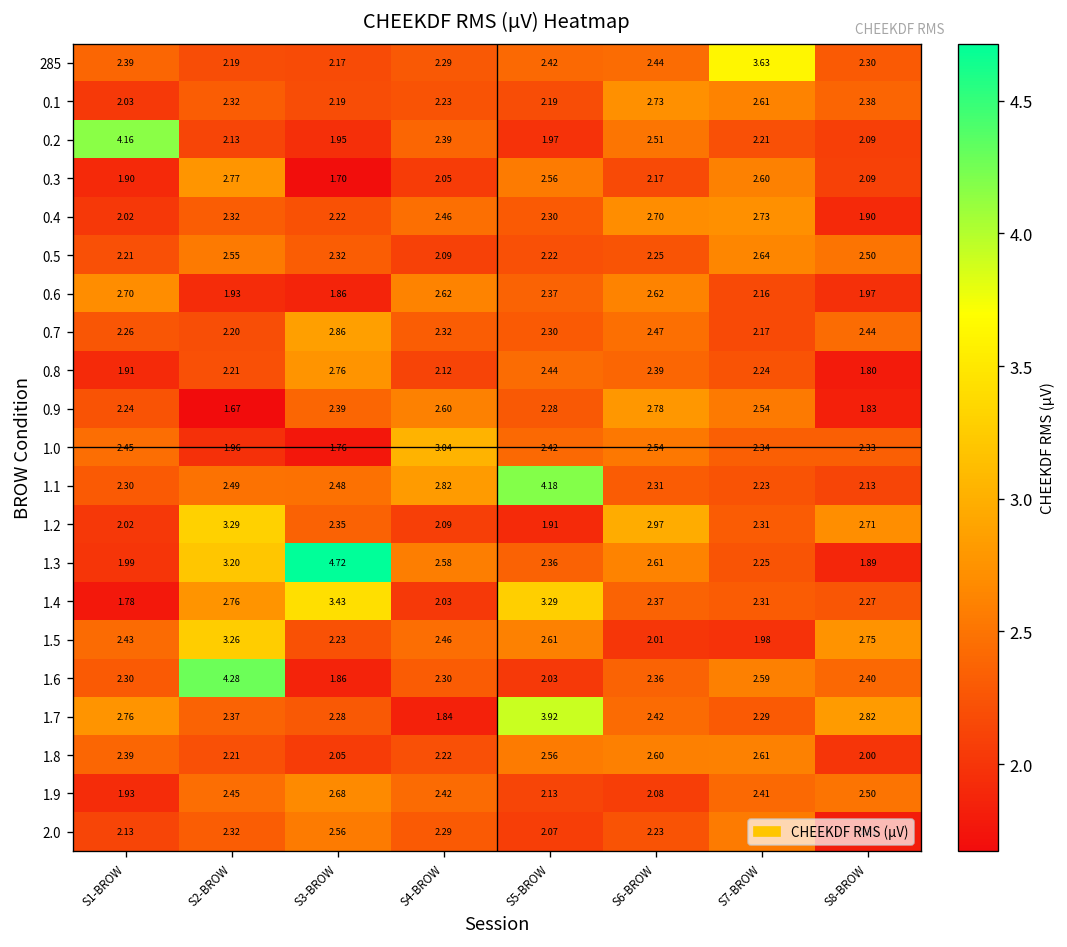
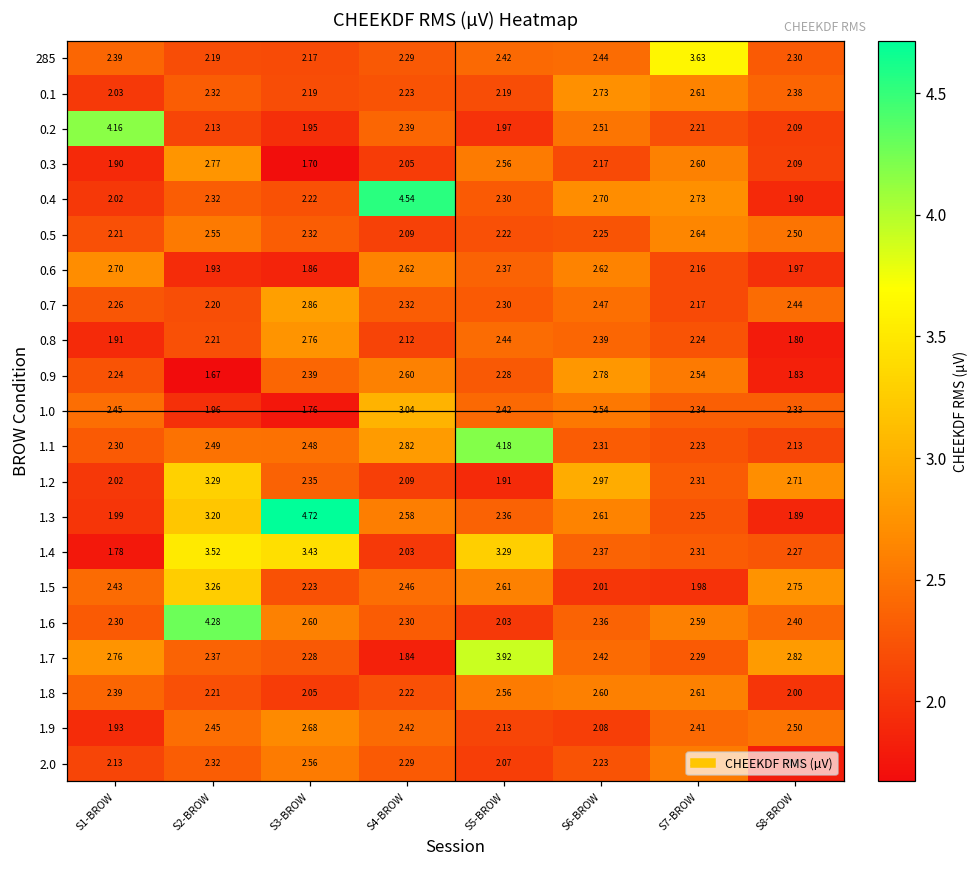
  {
    "285": {
      "S1-BROW": 2.39,
      "S2-BROW": 2.19,
      "S3-BROW": 2.17,
      "S4-BROW": 2.29,
      "S5-BROW": 2.42,
      "S6-BROW": 2.44,
      "S7-BROW": 3.63,
      "S8-BROW": 2.30
    },
    "0.1": {
      "S1-BROW": 2.03,
      "S2-BROW": 2.32,
      "S3-BROW": 2.19,
      "S4-BROW": 2.23,
      "S5-BROW": 2.19,
      "S6-BROW": 2.73,
      "S7-BROW": 2.61,
      "S8-BROW": 2.38
    },
    "0.2": {
      "S1-BROW": 4.16,
      "S2-BROW": 2.13,
      "S3-BROW": 1.95,
      "S4-BROW": 2.39,
      "S5-BROW": 1.97,
      "S6-BROW": 2.51,
      "S7-BROW": 2.21,
      "S8-BROW": 2.09
    },
    "0.3": {
      "S1-BROW": 1.90,
      "S2-BROW": 2.77,
      "S3-BROW": 1.70,
      "S4-BROW": 2.05,
      "S5-BROW": 2.56,
      "S6-BROW": 2.17,
      "S7-BROW": 2.60,
      "S8-BROW": 2.09
    },
    "0.4": {
      "S1-BROW": 2.02,
      "S2-BROW": 2.32,
      "S3-BROW": 2.22,
-     "S4-BROW": 2.46,
+     "S4-BROW": 4.54,
      "S5-BROW": 2.30,
      "S6-BROW": 2.70,
      "S7-BROW": 2.73,
      "S8-BROW": 1.90
    },
    "0.5": {
      "S1-BROW": 2.21,
      "S2-BROW": 2.55,
      "S3-BROW": 2.32,
      "S4-BROW": 2.09,
      "S5-BROW": 2.22,
      "S6-BROW": 2.25,
      "S7-BROW": 2.64,
      "S8-BROW": 2.50
    },
    "0.6": {
      "S1-BROW": 2.70,
      "S2-BROW": 1.93,
      "S3-BROW": 1.86,
      "S4-BROW": 2.62,
      "S5-BROW": 2.37,
      "S6-BROW": 2.62,
      "S7-BROW": 2.16,
      "S8-BROW": 1.97
    },
    "0.7": {
      "S1-BROW": 2.26,
      "S2-BROW": 2.20,
      "S3-BROW": 2.86,
      "S4-BROW": 2.32,
      "S5-BROW": 2.30,
      "S6-BROW": 2.47,
      "S7-BROW": 2.17,
      "S8-BROW": 2.44
    },
    "0.8": {
      "S1-BROW": 1.91,
      "S2-BROW": 2.21,
      "S3-BROW": 2.76,
      "S4-BROW": 2.12,
      "S5-BROW": 2.44,
      "S6-BROW": 2.39,
      "S7-BROW": 2.24,
      "S8-BROW": 1.80
    },
    "0.9": {
      "S1-BROW": 2.24,
      "S2-BROW": 1.67,
      "S3-BROW": 2.39,
      "S4-BROW": 2.60,
      "S5-BROW": 2.28,
      "S6-BROW": 2.78,
      "S7-BROW": 2.54,
      "S8-BROW": 1.83
    },
    "1.0": {
      "S1-BROW": 2.45,
      "S2-BROW": 1.96,
      "S3-BROW": 1.76,
      "S4-BROW": 3.04,
      "S5-BROW": 2.42,
      "S6-BROW": 2.54,
      "S7-BROW": 2.34,
      "S8-BROW": 2.33
    },
    "1.1": {
      "S1-BROW": 2.30,
      "S2-BROW": 2.49,
      "S3-BROW": 2.48,
      "S4-BROW": 2.82,
      "S5-BROW": 4.18,
      "S6-BROW": 2.31,
      "S7-BROW": 2.23,
      "S8-BROW": 2.13
    },
    "1.2": {
      "S1-BROW": 2.02,
      "S2-BROW": 3.29,
      "S3-BROW": 2.35,
      "S4-BROW": 2.09,
      "S5-BROW": 1.91,
      "S6-BROW": 2.97,
      "S7-BROW": 2.31,
      "S8-BROW": 2.71
    },
    "1.3": {
      "S1-BROW": 1.99,
      "S2-BROW": 3.20,
      "S3-BROW": 4.72,
      "S4-BROW": 2.58,
      "S5-BROW": 2.36,
      "S6-BROW": 2.61,
      "S7-BROW": 2.25,
      "S8-BROW": 1.89
    },
    "1.4": {
      "S1-BROW": 1.78,
-     "S2-BROW": 2.76,
+     "S2-BROW": 3.52,
      "S3-BROW": 3.43,
      "S4-BROW": 2.03,
      "S5-BROW": 3.29,
      "S6-BROW": 2.37,
      "S7-BROW": 2.31,
      "S8-BROW": 2.27
    },
    "1.5": {
      "S1-BROW": 2.43,
      "S2-BROW": 3.26,
      "S3-BROW": 2.23,
      "S4-BROW": 2.46,
      "S5-BROW": 2.61,
      "S6-BROW": 2.01,
      "S7-BROW": 1.98,
      "S8-BROW": 2.75
    },
    "1.6": {
      "S1-BROW": 2.30,
      "S2-BROW": 4.28,
-     "S3-BROW": 1.86,
+     "S3-BROW": 2.60,
      "S4-BROW": 2.30,
      "S5-BROW": 2.03,
      "S6-BROW": 2.36,
      "S7-BROW": 2.59,
      "S8-BROW": 2.40
    },
    "1.7": {
      "S1-BROW": 2.76,
      "S2-BROW": 2.37,
      "S3-BROW": 2.28,
      "S4-BROW": 1.84,
      "S5-BROW": 3.92,
      "S6-BROW": 2.42,
      "S7-BROW": 2.29,
      "S8-BROW": 2.82
    },
    "1.8": {
      "S1-BROW": 2.39,
      "S2-BROW": 2.21,
      "S3-BROW": 2.05,
      "S4-BROW": 2.22,
      "S5-BROW": 2.56,
      "S6-BROW": 2.60,
      "S7-BROW": 2.61,
      "S8-BROW": 2.00
    },
    "1.9": {
      "S1-BROW": 1.93,
      "S2-BROW": 2.45,
      "S3-BROW": 2.68,
      "S4-BROW": 2.42,
      "S5-BROW": 2.13,
      "S6-BROW": 2.08,
      "S7-BROW": 2.41,
      "S8-BROW": 2.50
    },
    "2.0": {
      "S1-BROW": 2.13,
      "S2-BROW": 2.32,
      "S3-BROW": 2.56,
      "S4-BROW": 2.29,
      "S5-BROW": 2.07,
      "S6-BROW": 2.23
    }
  }
